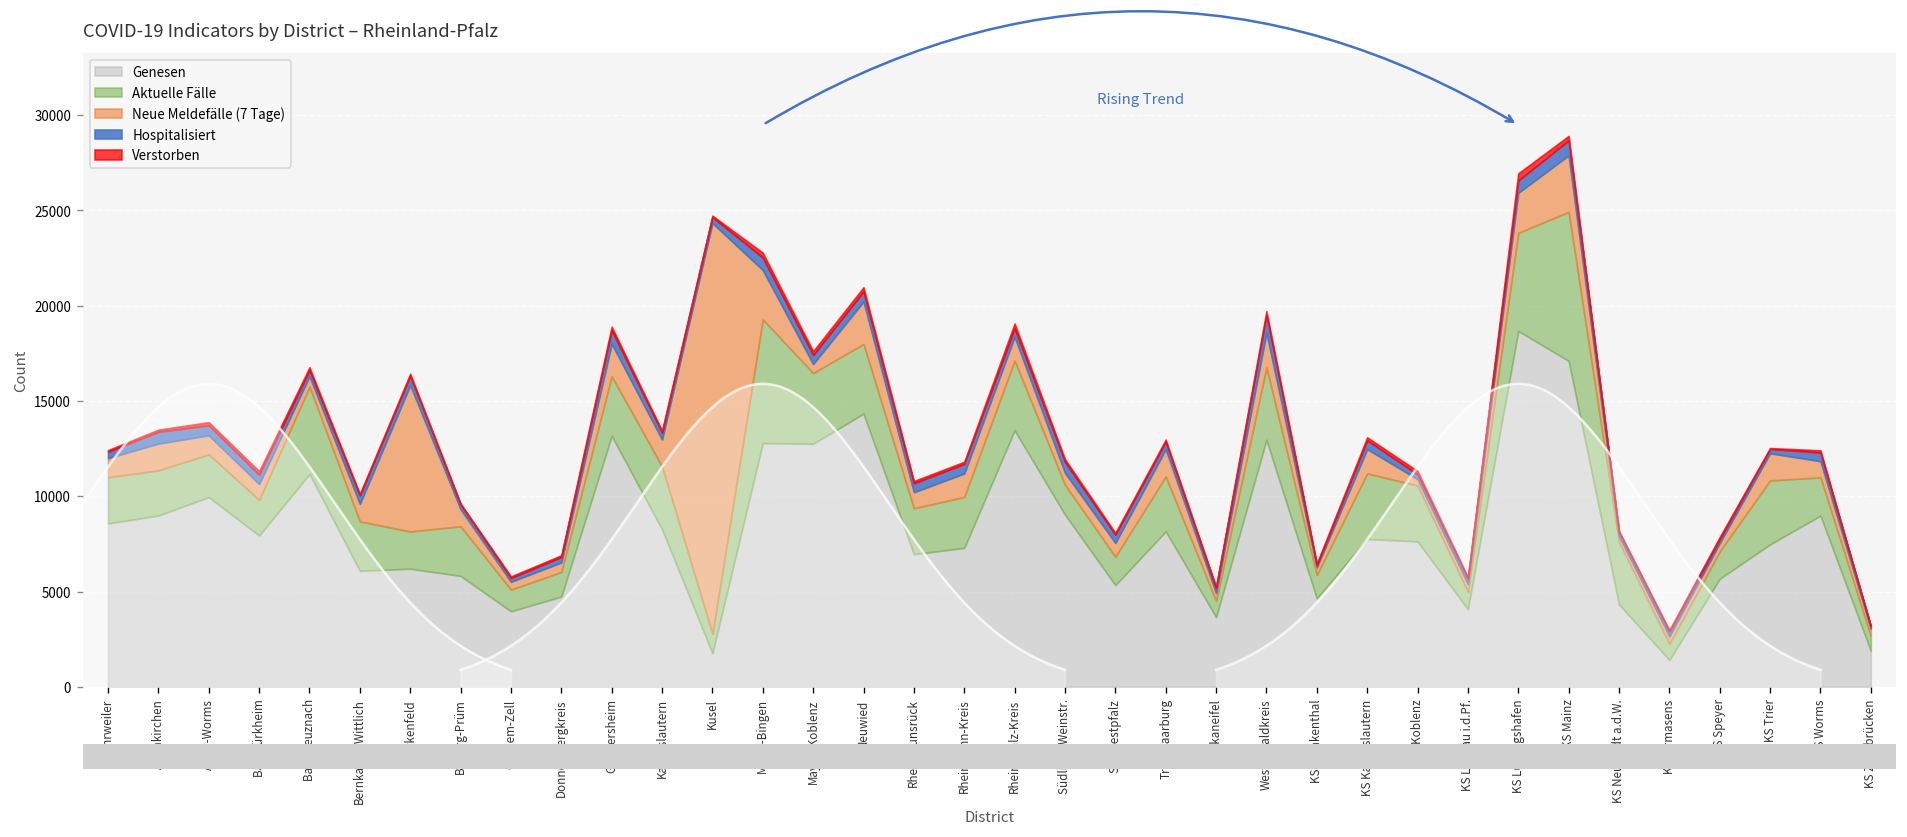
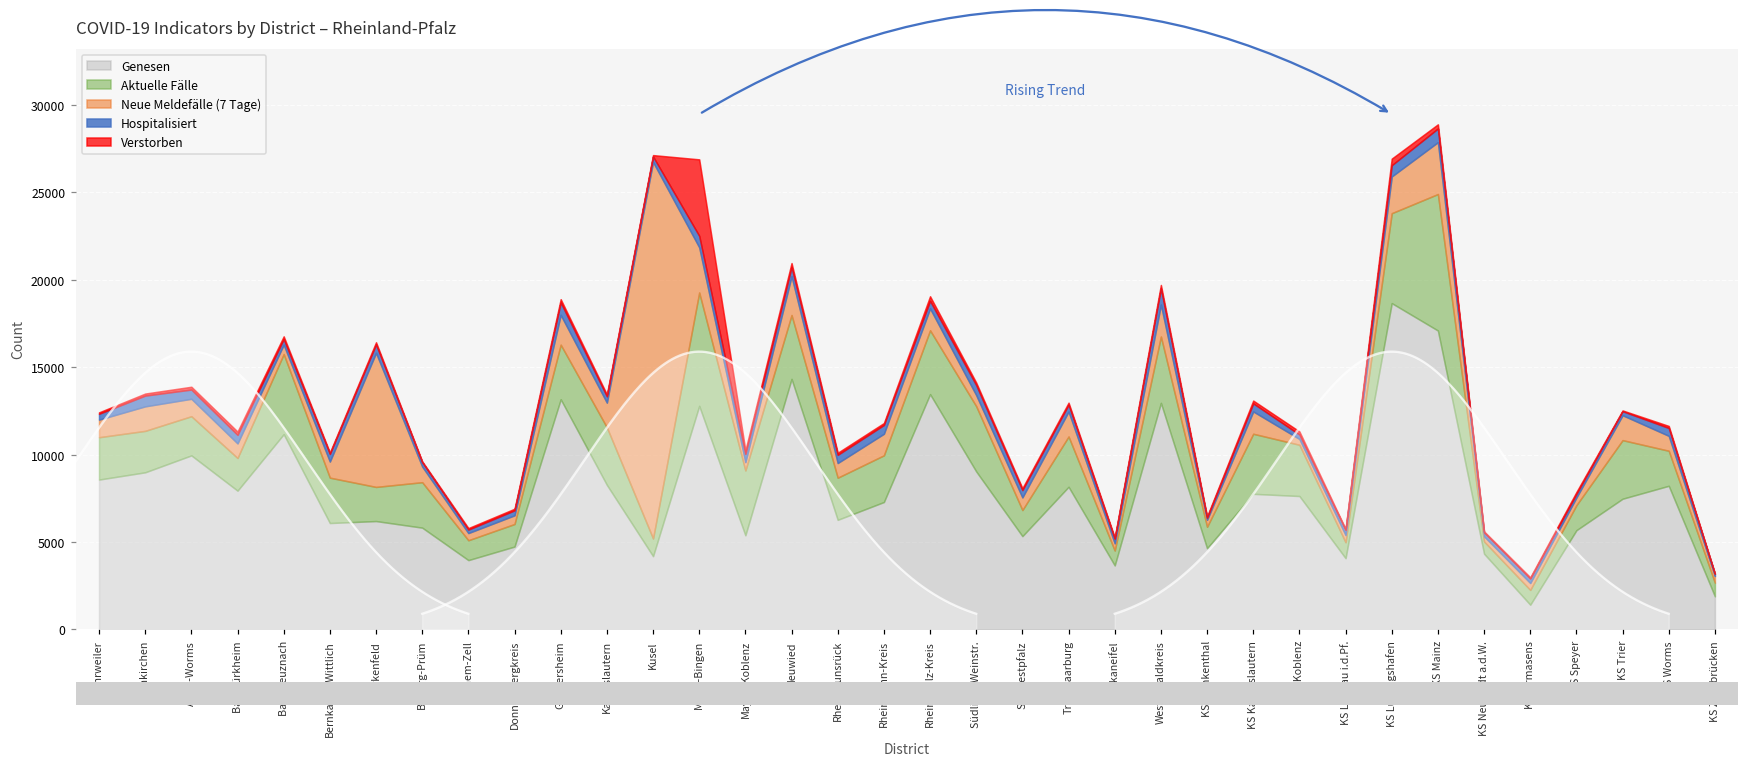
  {
    "Genesen": {
      "Ahrweiler": 8600,
      "Altenkirchen": 9000,
      "Alzey-Worms": 10000,
      "Bad Dürkheim": 7900,
      "Bad Kreuznach": 11200,
      "Bernkastel-Wittlich": 6100,
      "Birkenfeld": 6200,
      "Bitburg-Prüm": 5800,
      "Cochem-Zell": 4000,
      "Donnersbergkreis": 4700,
      "Germersheim": 13200,
      "Kaiserslautern": 8300,
-     "Kusel": 1800,
+     "Kusel": 4200,
      "Mainz-Bingen": 12800,
-     "Mayen-Koblenz": 12800,
+     "Mayen-Koblenz": 5400,
      "Neuwied": 14300,
-     "Rhein-Hunsrück": 7000,
+     "Rhein-Hunsrück": 6300,
      "Rhein-Lahn-Kreis": 7300,
      "Rhein-Pfalz-Kreis": 13500,
      "Südliche Weinstr.": 9000,
      "Südwestpfalz": 5300,
      "Trier-Saarburg": 8200,
      "Vulkaneifel": 3700,
      "Westerwaldkreis": 13000,
      "KS Koblenz": 7600,
      "KS Landau i.d.Pf.": 4100,
      "KS Ludwigshafen": 18700,
      "KS Mainz": 17100,
      "KS Neustadt a.d.W.": 4300,
      "KS Pirmasens": 1400,
      "KS Speyer": 5700,
      "KS Trier": 7500,
-     "KS Worms": 9000,
+     "KS Worms": 8200,
      "KS Zweibrücken": 1900
    },
    "Aktuelle Fälle": {
      "Ahrweiler": 2400,
      "Altenkirchen": 2400,
      "Alzey-Worms": 2200,
      "Bad Dürkheim": 1900,
      "Bad Kreuznach": 4600,
      "Bernkastel-Wittlich": 2600,
      "Birkenfeld": 2000,
      "Bitburg-Prüm": 2600,
      "Cochem-Zell": 1100,
      "Donnersbergkreis": 1300,
      "Germersheim": 3100,
      "Kusel": 1000,
      "Mainz-Bingen": 6500,
      "Mayen-Koblenz": 3700,
      "Neuwied": 3700,
      "Rhein-Hunsrück": 2400,
      "Rhein-Lahn-Kreis": 2700,
      "Rhein-Pfalz-Kreis": 3700,
-     "Südliche Weinstr.": 1600,
+     "Südliche Weinstr.": 3700,
      "Südwestpfalz": 1500,
      "Trier-Saarburg": 2900,
      "Vulkaneifel": 900,
      "Westerwaldkreis": 3800,
      "KS Frankenthal": 1200,
      "KS Kaiserslautern": 3400,
      "KS Koblenz": 2900,
      "KS Landau i.d.Pf.": 900,
      "KS Ludwigshafen": 5100,
      "KS Mainz": 7800,
-     "KS Neustadt a.d.W.": 3300,
+     "KS Neustadt a.d.W.": 700,
      "KS Pirmasens": 800,
      "KS Speyer": 1400,
      "KS Trier": 3400,
      "KS Worms": 2000,
      "KS Zweibrücken": 800
    },
    "Neue Meldefälle (7 Tage)": {
      "Ahrweiler": 1000,
      "Altenkirchen": 1400,
      "Alzey-Worms": 1000,
      "Bad Dürkheim": 800,
      "Bad Kreuznach": 500,
      "Bernkastel-Wittlich": 900,
      "Birkenfeld": 7700,
      "Bitburg-Prüm": 900,
      "Cochem-Zell": 400,
      "Donnersbergkreis": 500,
      "Germersheim": 1700,
      "Kaiserslautern": 1400,
      "Kusel": 21500,
      "Mainz-Bingen": 2600,
      "Mayen-Koblenz": 500,
      "Neuwied": 2200,
      "Rhein-Hunsrück": 800,
      "Rhein-Lahn-Kreis": 1200,
      "Rhein-Pfalz-Kreis": 1300,
      "Südliche Weinstr.": 600,
      "Südwestpfalz": 700,
      "Trier-Saarburg": 1400,
      "Vulkaneifel": 400,
      "Westerwaldkreis": 1800,
      "KS Kaiserslautern": 1300,
      "KS Koblenz": 300,
      "KS Landau i.d.Pf.": 400,
      "KS Ludwigshafen": 2100,
      "KS Mainz": 3000,
      "KS Neustadt a.d.W.": 300,
      "KS Pirmasens": 400,
      "KS Speyer": 400,
      "KS Trier": 1400,
      "KS Worms": 900
    },
    "Hospitalisiert": {
      "Bad Dürkheim": 500,
      "Germersheim": 700,
      "Mainz-Bingen": 700,
      "Mayen-Koblenz": 500,
      "Neuwied": 500,
      "Rhein-Pfalz-Kreis": 400,
      "Westerwaldkreis": 900,
      "KS Koblenz": 300,
      "KS Ludwigshafen": 600,
      "KS Mainz": 800
    },
    "Verstorben": {
      "Bad Dürkheim": 200,
      "Germersheim": 200,
-     "Mainz-Bingen": 300,
+     "Mainz-Bingen": 4400,
      "Mayen-Koblenz": 200,
      "Neuwied": 200,
      "Rhein-Pfalz-Kreis": 300,
      "Westerwaldkreis": 200,
      "KS Ludwigshafen": 400,
      "KS Mainz": 200
    }
  }
